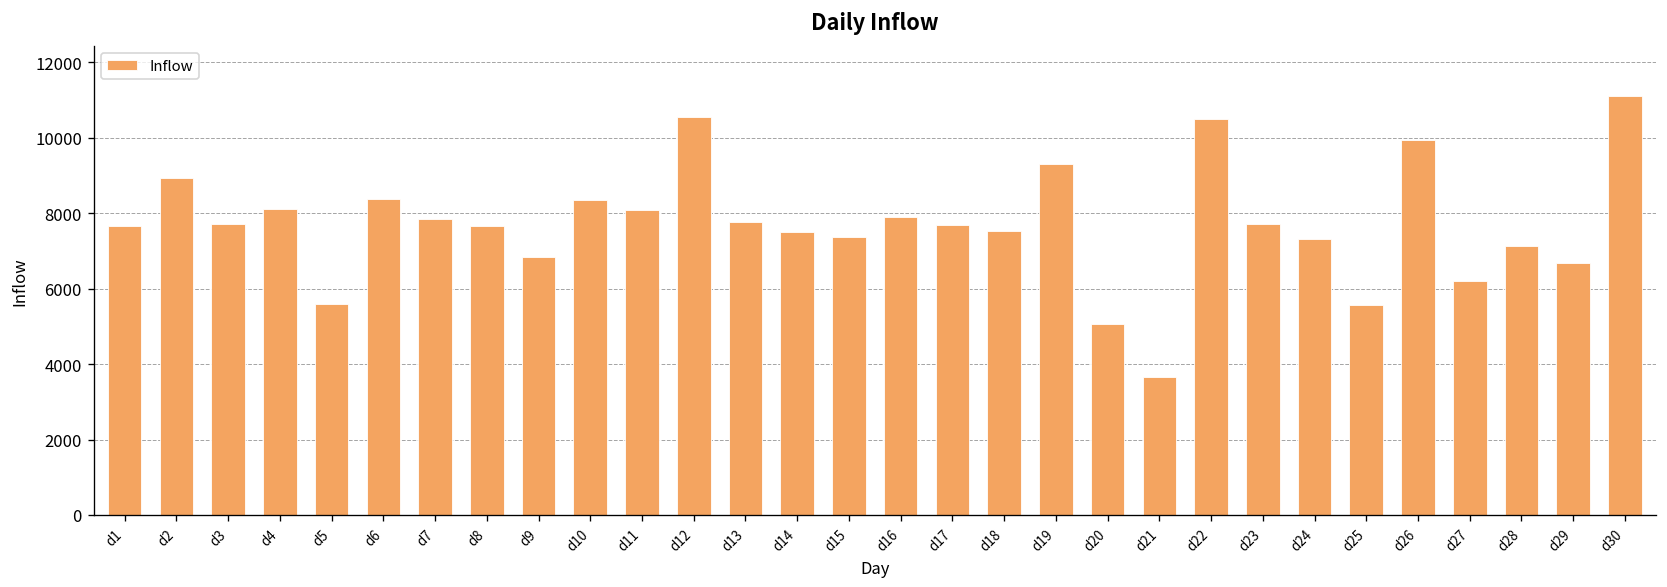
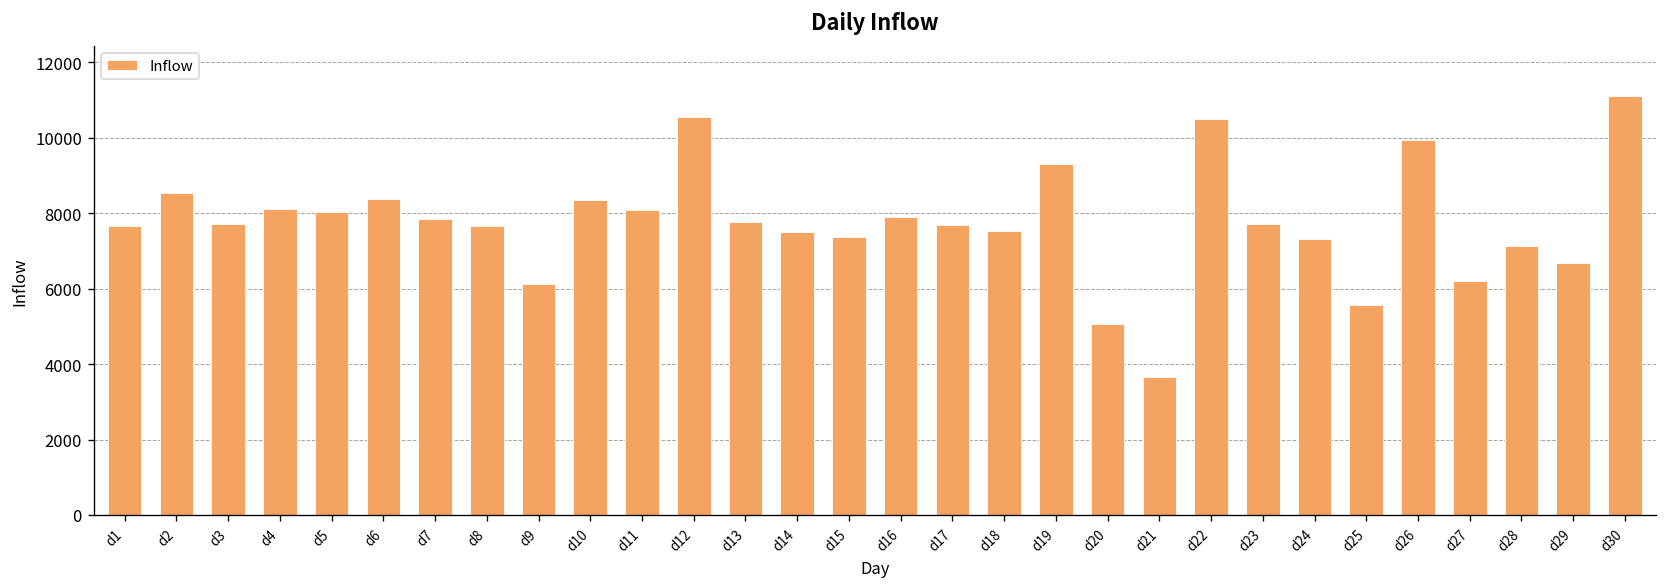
  {
    "d1": 7600,
-   "d2": 8900,
+   "d2": 8500,
    "d3": 7700,
    "d4": 8100,
-   "d5": 5600,
+   "d5": 8000,
    "d6": 8400,
    "d7": 7900,
    "d8": 7700,
-   "d9": 6800,
+   "d9": 6100,
    "d10": 8300,
    "d11": 8100,
    "d12": 10500,
    "d13": 7800,
    "d14": 7500,
    "d15": 7400,
    "d16": 7900,
    "d17": 7700,
    "d18": 7500,
    "d19": 9300,
    "d20": 5100,
    "d21": 3600,
    "d22": 10500,
    "d23": 7700,
    "d24": 7300,
    "d25": 5600,
    "d26": 9900,
    "d27": 6200,
    "d28": 7100,
    "d29": 6700,
    "d30": 11100
  }
